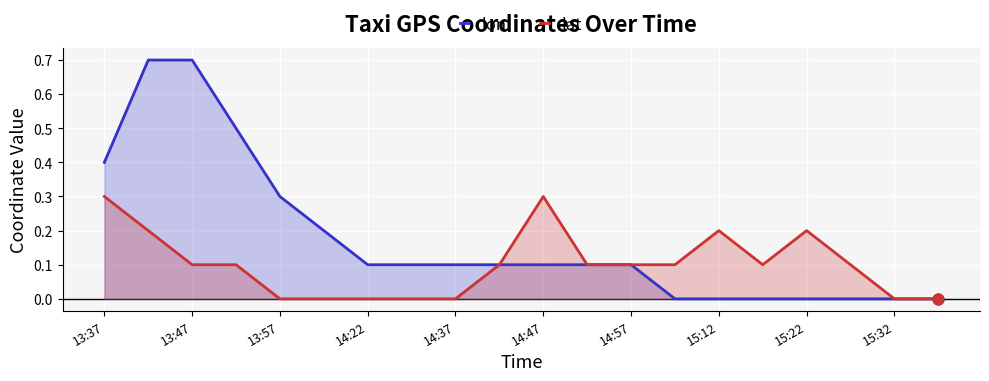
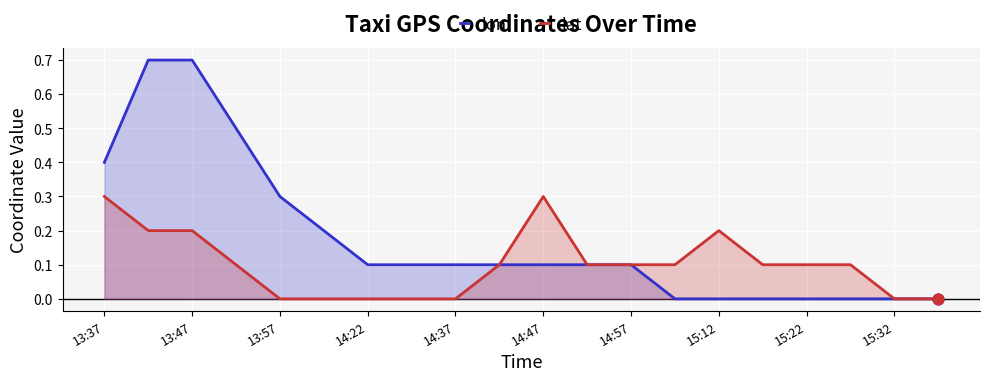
  {
    "lat": {
      "13:37": 0.30,
-     "13:47": 0.10,
+     "13:47": 0.20,
      "13:57": 0.00,
      "14:22": 0.00,
      "14:37": 0.00,
      "14:47": 0.30,
      "15:12": 0.20,
-     "15:22": 0.20
+     "15:22": 0.10
    }
  }
